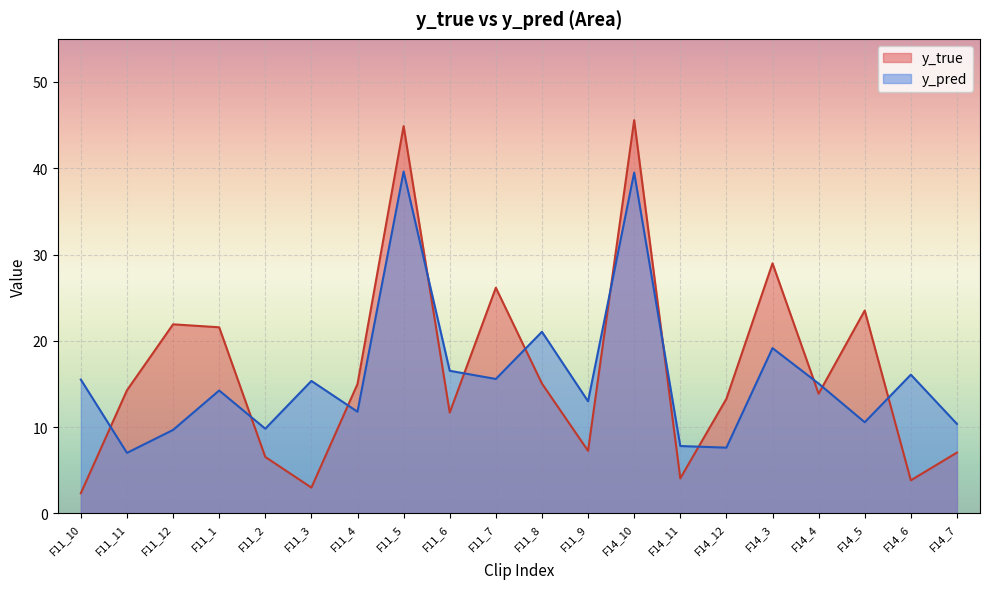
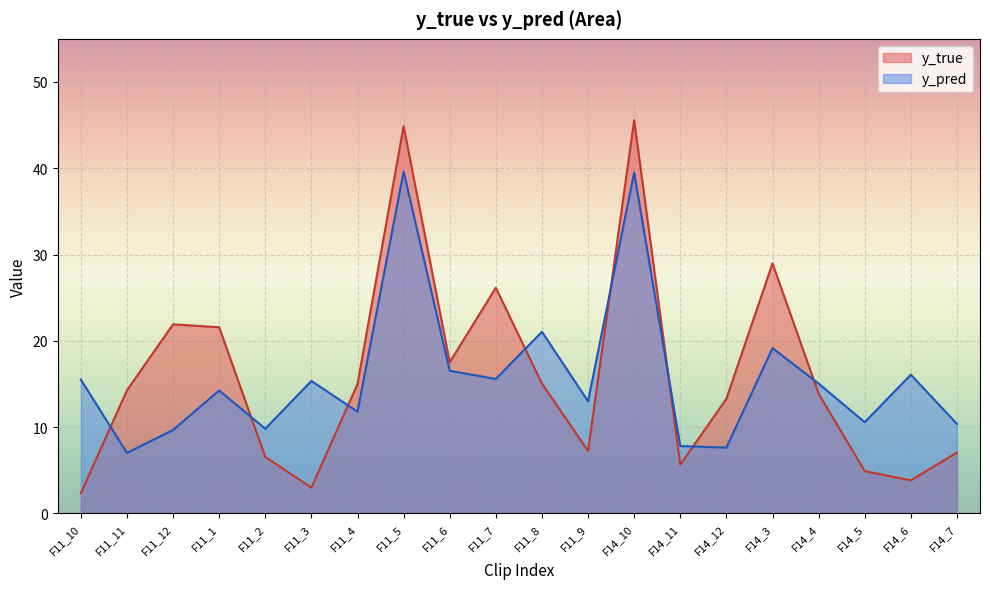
  {
    "y_true": {
      "F11_10": 2,
      "F11_11": 14,
      "F11_12": 22,
      "F11_1": 22,
      "F11_2": 7,
      "F11_3": 3,
      "F11_4": 15,
      "F11_5": 45,
-     "F11_6": 12,
+     "F11_6": 18,
      "F11_7": 26,
      "F11_8": 15,
      "F11_9": 7,
      "F14_10": 46,
-     "F14_11": 4,
+     "F14_11": 6,
      "F14_12": 13,
      "F14_3": 29,
      "F14_4": 14,
-     "F14_5": 24,
+     "F14_5": 5,
      "F14_6": 4,
      "F14_7": 7
    },
    "y_pred": {
      "F11_10": 16,
      "F11_11": 7,
      "F11_12": 10,
      "F11_1": 14,
      "F11_2": 10,
      "F11_3": 15,
      "F11_4": 12,
      "F11_5": 40,
      "F11_6": 17,
      "F11_7": 16,
      "F11_8": 21,
      "F11_9": 13,
      "F14_10": 40,
      "F14_11": 8,
      "F14_12": 8,
      "F14_3": 19,
      "F14_4": 15,
      "F14_5": 11,
      "F14_6": 16,
      "F14_7": 10
    }
  }
